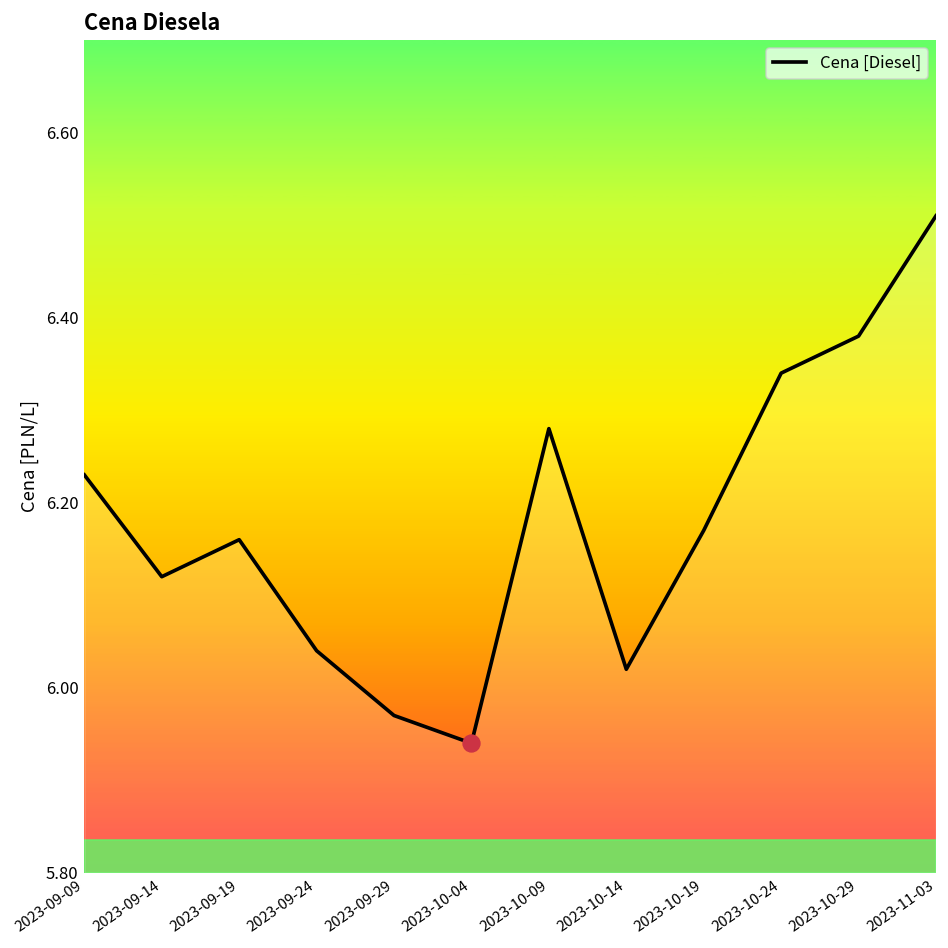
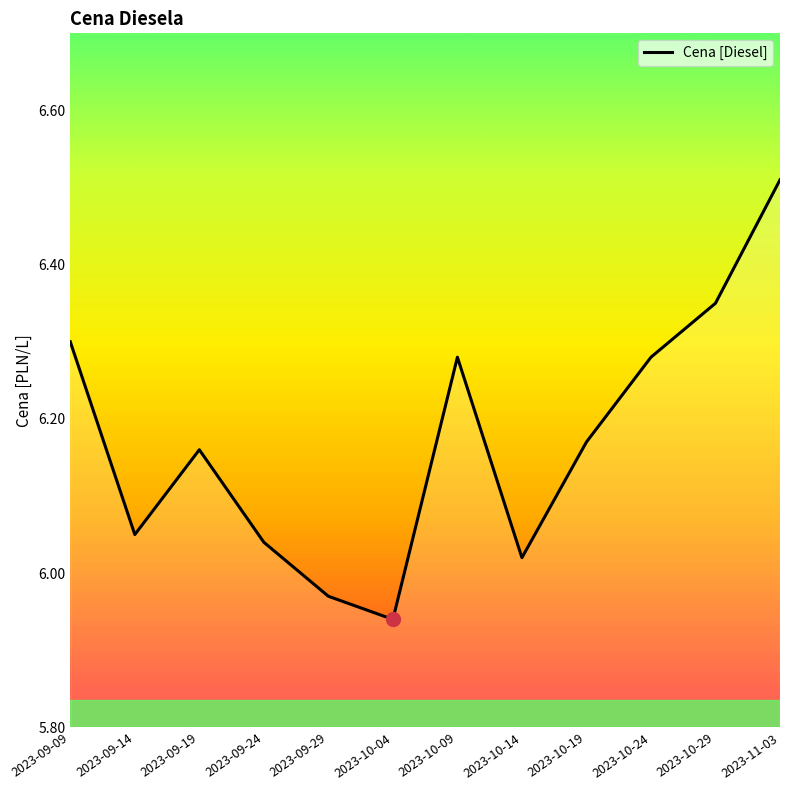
  {
    "Cena [Diesel]": {
-     "2023-09-09": 6.23,
-     "2023-09-14": 6.12,
+     "2023-09-09": 6.30,
+     "2023-09-14": 6.05,
      "2023-09-19": 6.16,
      "2023-09-24": 6.04,
      "2023-09-29": 5.97,
      "2023-10-09": 6.28,
      "2023-10-14": 6.02,
      "2023-10-19": 6.17,
-     "2023-10-24": 6.34,
-     "2023-10-29": 6.38,
+     "2023-10-24": 6.28,
+     "2023-10-29": 6.35,
      "2023-11-03": 6.51
    }
  }
